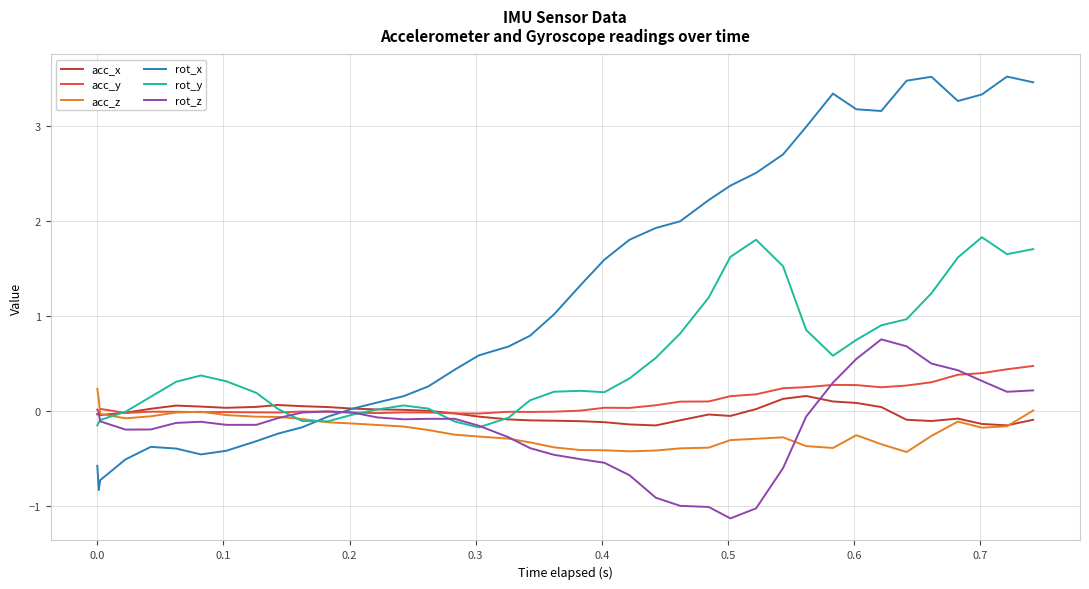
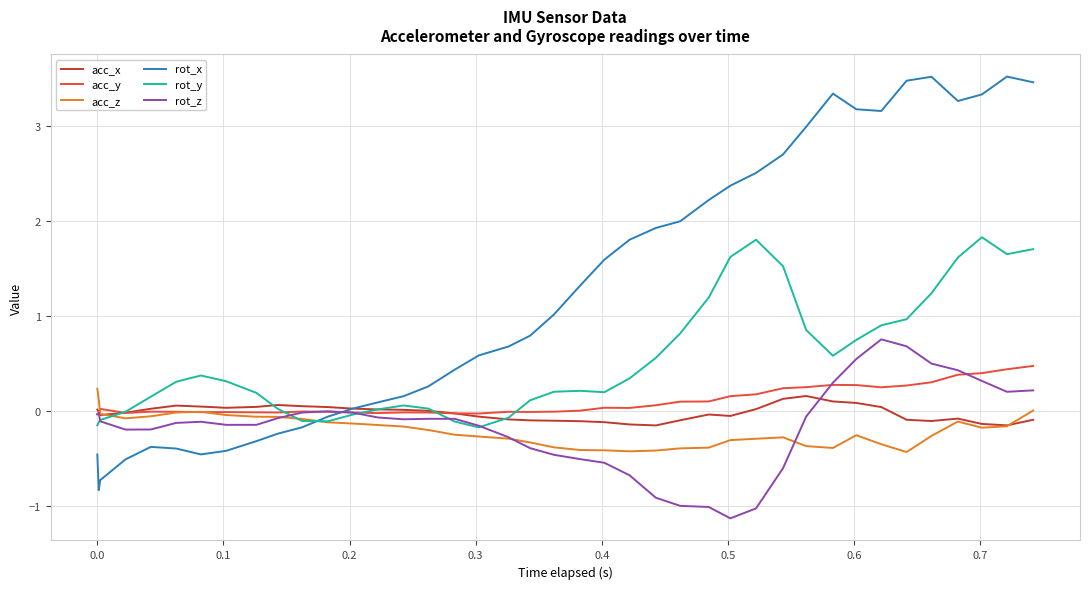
  {
    "rot_x": {
-     "0.0": -0.6
+     "0.0": -0.5
    },
    "rot_y": {
      "0.0": -0.2
    }
  }
